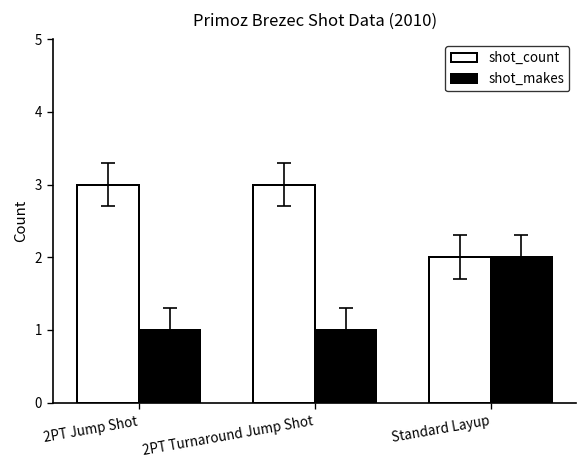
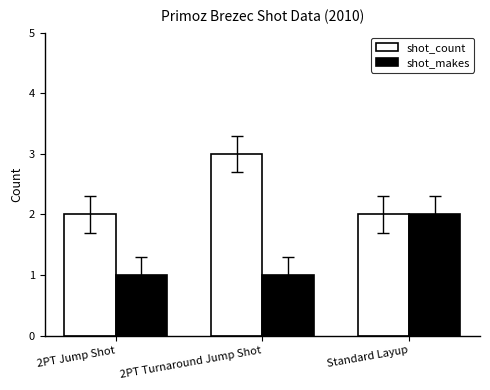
  {
    "shot_count": {
-     "2PT Jump Shot": 3,
+     "2PT Jump Shot": 2,
      "2PT Turnaround Jump Shot": 3,
      "Standard Layup": 2
    }
  }
